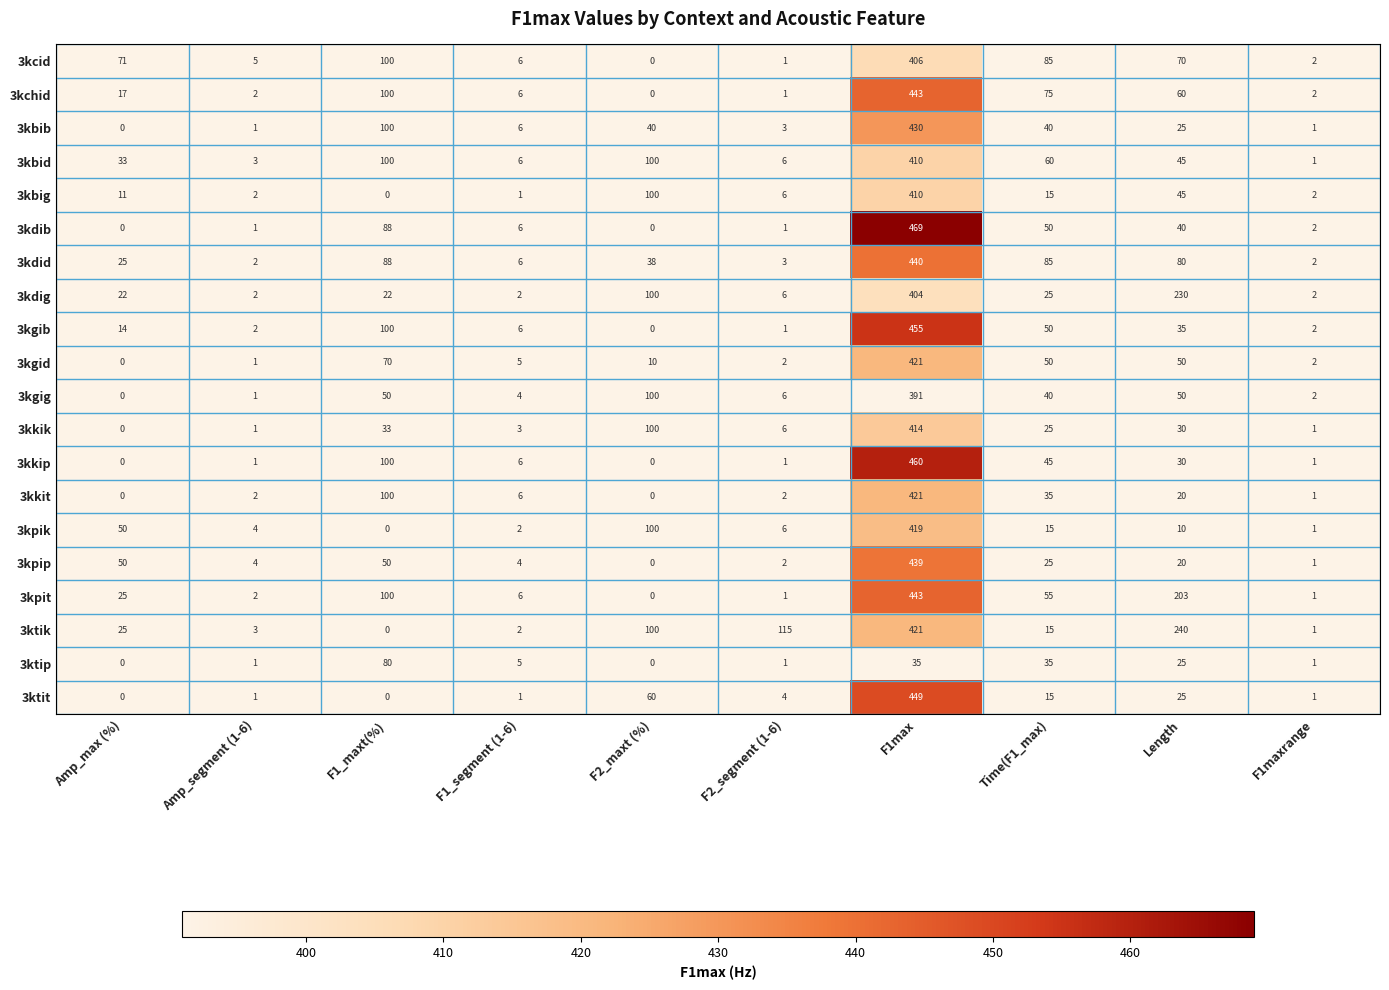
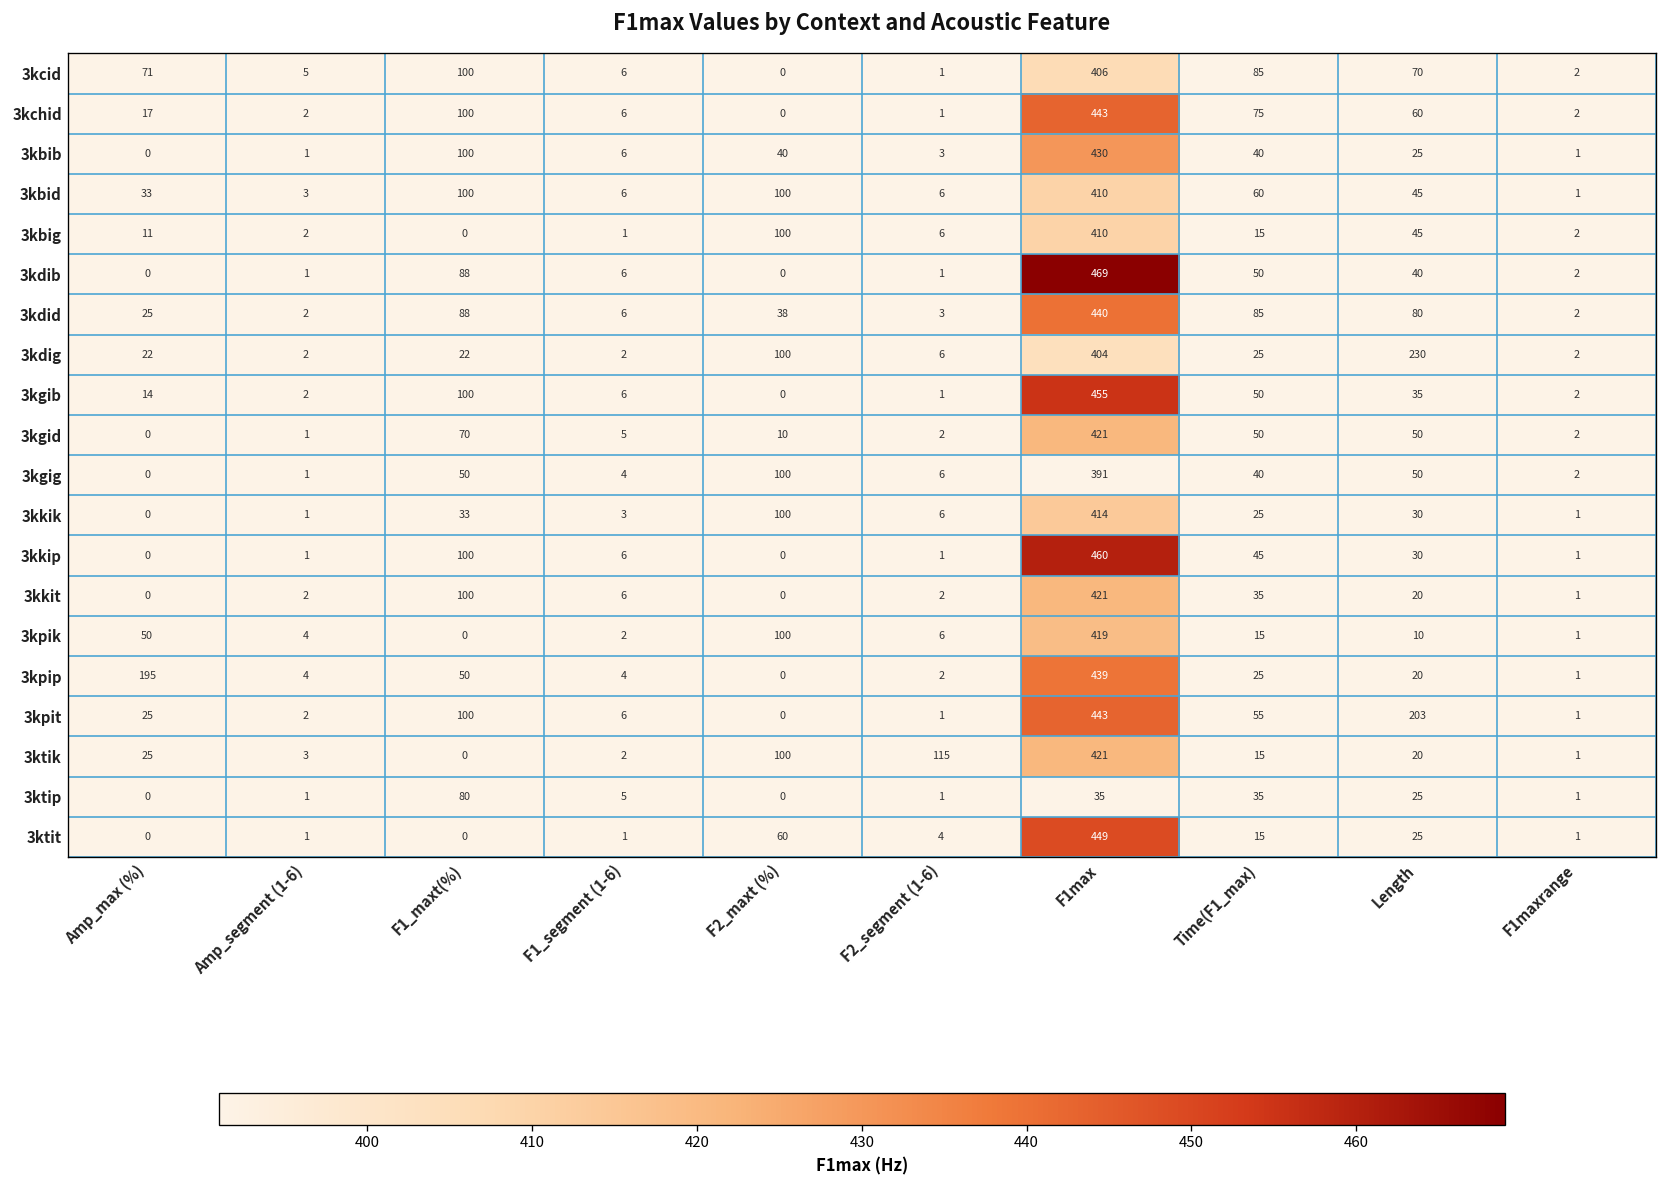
  {
    "3kcid": {
      "Amp_max (%)": 71,
      "Amp_segment (1-6)": 5,
      "F1_maxt(%)": 100,
      "F1_segment (1-6)": 6,
      "F2_maxt (%)": 0,
      "F2_segment (1-6)": 1,
      "F1max": 406,
      "Time(F1_max)": 85,
      "Length": 70,
      "F1maxrange": 2
    },
    "3kchid": {
      "Amp_max (%)": 17,
      "Amp_segment (1-6)": 2,
      "F1_maxt(%)": 100,
      "F1_segment (1-6)": 6,
      "F2_maxt (%)": 0,
      "F2_segment (1-6)": 1,
      "F1max": 443,
      "Time(F1_max)": 75,
      "Length": 60,
      "F1maxrange": 2
    },
    "3kbib": {
      "Amp_max (%)": 0,
      "Amp_segment (1-6)": 1,
      "F1_maxt(%)": 100,
      "F1_segment (1-6)": 6,
      "F2_maxt (%)": 40,
      "F2_segment (1-6)": 3,
      "F1max": 430,
      "Time(F1_max)": 40,
      "Length": 25,
      "F1maxrange": 1
    },
    "3kbid": {
      "Amp_max (%)": 33,
      "Amp_segment (1-6)": 3,
      "F1_maxt(%)": 100,
      "F1_segment (1-6)": 6,
      "F2_maxt (%)": 100,
      "F2_segment (1-6)": 6,
      "F1max": 410,
      "Time(F1_max)": 60,
      "Length": 45,
      "F1maxrange": 1
    },
    "3kbig": {
      "Amp_max (%)": 11,
      "Amp_segment (1-6)": 2,
      "F1_maxt(%)": 0,
      "F1_segment (1-6)": 1,
      "F2_maxt (%)": 100,
      "F2_segment (1-6)": 6,
      "F1max": 410,
      "Time(F1_max)": 15,
      "Length": 45,
      "F1maxrange": 2
    },
    "3kdib": {
      "Amp_max (%)": 0,
      "Amp_segment (1-6)": 1,
      "F1_maxt(%)": 88,
      "F1_segment (1-6)": 6,
      "F2_maxt (%)": 0,
      "F2_segment (1-6)": 1,
      "F1max": 469,
      "Time(F1_max)": 50,
      "Length": 40,
      "F1maxrange": 2
    },
    "3kdid": {
      "Amp_max (%)": 25,
      "Amp_segment (1-6)": 2,
      "F1_maxt(%)": 88,
      "F1_segment (1-6)": 6,
      "F2_maxt (%)": 38,
      "F2_segment (1-6)": 3,
      "F1max": 440,
      "Time(F1_max)": 85,
      "Length": 80,
      "F1maxrange": 2
    },
    "3kdig": {
      "Amp_max (%)": 22,
      "Amp_segment (1-6)": 2,
      "F1_maxt(%)": 22,
      "F1_segment (1-6)": 2,
      "F2_maxt (%)": 100,
      "F2_segment (1-6)": 6,
      "F1max": 404,
      "Time(F1_max)": 25,
      "Length": 230,
      "F1maxrange": 2
    },
    "3kgib": {
      "Amp_max (%)": 14,
      "Amp_segment (1-6)": 2,
      "F1_maxt(%)": 100,
      "F1_segment (1-6)": 6,
      "F2_maxt (%)": 0,
      "F2_segment (1-6)": 1,
      "F1max": 455,
      "Time(F1_max)": 50,
      "Length": 35,
      "F1maxrange": 2
    },
    "3kgid": {
      "Amp_max (%)": 0,
      "Amp_segment (1-6)": 1,
      "F1_maxt(%)": 70,
      "F1_segment (1-6)": 5,
      "F2_maxt (%)": 10,
      "F2_segment (1-6)": 2,
      "F1max": 421,
      "Time(F1_max)": 50,
      "Length": 50,
      "F1maxrange": 2
    },
    "3kgig": {
      "Amp_max (%)": 0,
      "Amp_segment (1-6)": 1,
      "F1_maxt(%)": 50,
      "F1_segment (1-6)": 4,
      "F2_maxt (%)": 100,
      "F2_segment (1-6)": 6,
      "F1max": 391,
      "Time(F1_max)": 40,
      "Length": 50,
      "F1maxrange": 2
    },
    "3kkik": {
      "Amp_max (%)": 0,
      "Amp_segment (1-6)": 1,
      "F1_maxt(%)": 33,
      "F1_segment (1-6)": 3,
      "F2_maxt (%)": 100,
      "F2_segment (1-6)": 6,
      "F1max": 414,
      "Time(F1_max)": 25,
      "Length": 30,
      "F1maxrange": 1
    },
    "3kkip": {
      "Amp_max (%)": 0,
      "Amp_segment (1-6)": 1,
      "F1_maxt(%)": 100,
      "F1_segment (1-6)": 6,
      "F2_maxt (%)": 0,
      "F2_segment (1-6)": 1,
      "F1max": 460,
      "Time(F1_max)": 45,
      "Length": 30,
      "F1maxrange": 1
    },
    "3kkit": {
      "Amp_max (%)": 0,
      "Amp_segment (1-6)": 2,
      "F1_maxt(%)": 100,
      "F1_segment (1-6)": 6,
      "F2_maxt (%)": 0,
      "F2_segment (1-6)": 2,
      "F1max": 421,
      "Time(F1_max)": 35,
      "Length": 20,
      "F1maxrange": 1
    },
    "3kpik": {
      "Amp_max (%)": 50,
      "Amp_segment (1-6)": 4,
      "F1_maxt(%)": 0,
      "F1_segment (1-6)": 2,
      "F2_maxt (%)": 100,
      "F2_segment (1-6)": 6,
      "F1max": 419,
      "Time(F1_max)": 15,
      "Length": 10,
      "F1maxrange": 1
    },
    "3kpip": {
-     "Amp_max (%)": 50,
+     "Amp_max (%)": 195,
      "Amp_segment (1-6)": 4,
      "F1_maxt(%)": 50,
      "F1_segment (1-6)": 4,
      "F2_maxt (%)": 0,
      "F2_segment (1-6)": 2,
      "F1max": 439,
      "Time(F1_max)": 25,
      "Length": 20,
      "F1maxrange": 1
    },
    "3kpit": {
      "Amp_max (%)": 25,
      "Amp_segment (1-6)": 2,
      "F1_maxt(%)": 100,
      "F1_segment (1-6)": 6,
      "F2_maxt (%)": 0,
      "F2_segment (1-6)": 1,
      "F1max": 443,
      "Time(F1_max)": 55,
      "Length": 203,
      "F1maxrange": 1
    },
    "3ktik": {
      "Amp_max (%)": 25,
      "Amp_segment (1-6)": 3,
      "F1_maxt(%)": 0,
      "F1_segment (1-6)": 2,
      "F2_maxt (%)": 100,
      "F2_segment (1-6)": 115,
      "F1max": 421,
      "Time(F1_max)": 15,
-     "Length": 240,
+     "Length": 20,
      "F1maxrange": 1
    },
    "3ktip": {
      "Amp_max (%)": 0,
      "Amp_segment (1-6)": 1,
      "F1_maxt(%)": 80,
      "F1_segment (1-6)": 5,
      "F2_maxt (%)": 0,
      "F2_segment (1-6)": 1,
      "F1max": 35,
      "Time(F1_max)": 35,
      "Length": 25,
      "F1maxrange": 1
    },
    "3ktit": {
      "Amp_max (%)": 0,
      "Amp_segment (1-6)": 1,
      "F1_maxt(%)": 0,
      "F1_segment (1-6)": 1,
      "F2_maxt (%)": 60,
      "F2_segment (1-6)": 4,
      "F1max": 449,
      "Time(F1_max)": 15,
      "Length": 25,
      "F1maxrange": 1
    }
  }
